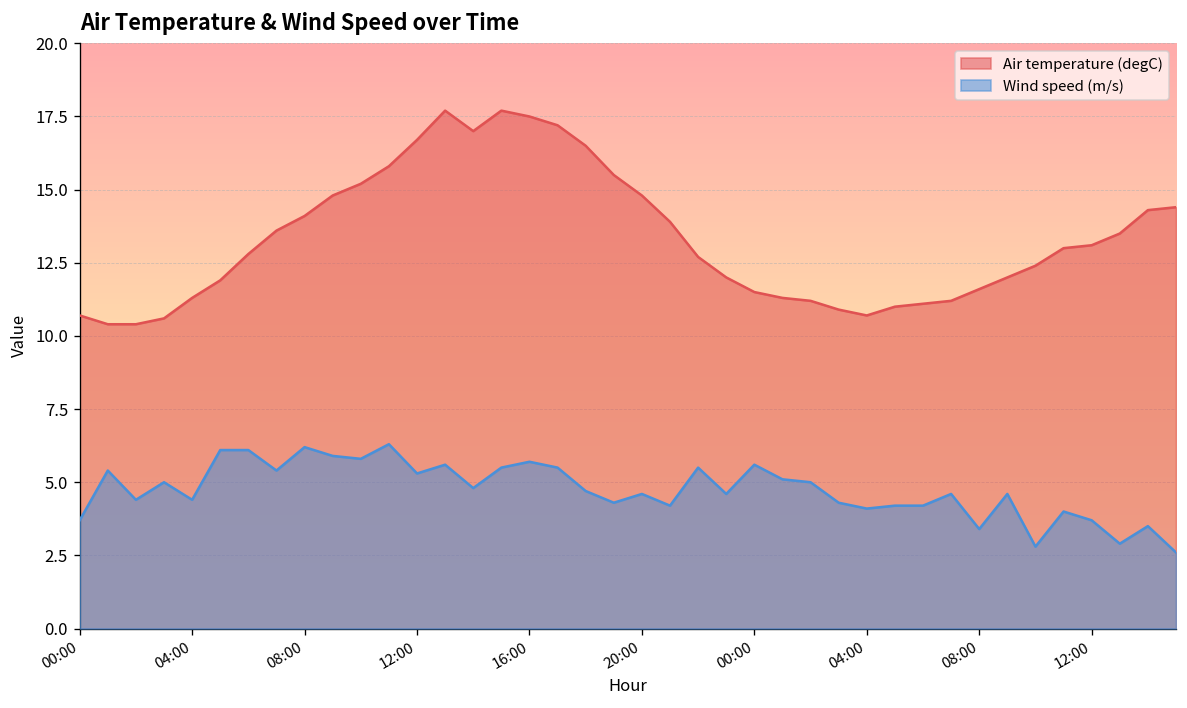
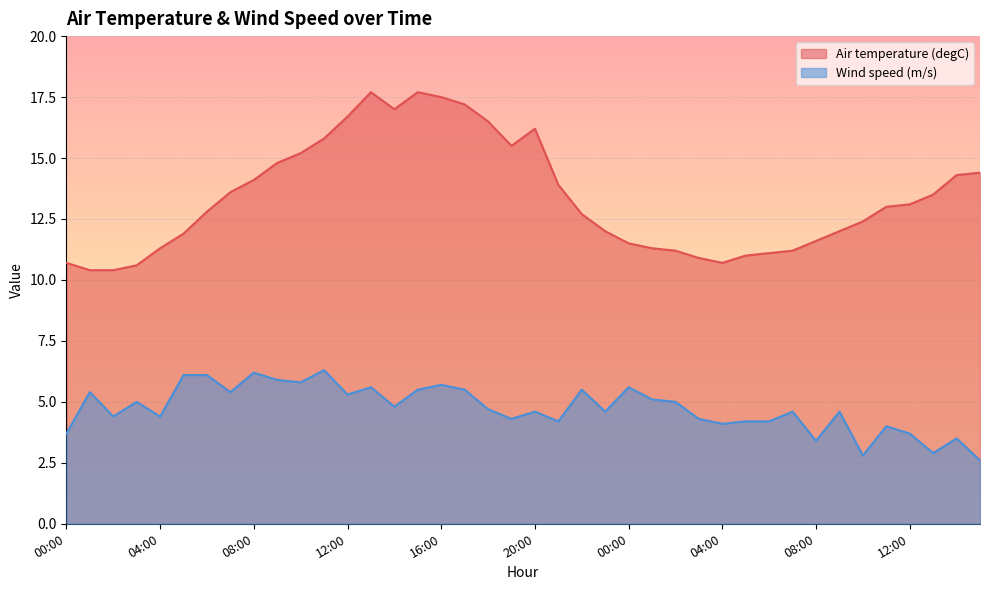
  {
    "Air temperature (degC)": {
      "16:00": 17.5,
-     "20:00": 14.8
+     "20:00": 16.2
    },
    "Wind speed (m/s)": {
      "16:00": 5.7,
      "20:00": 4.6
    }
  }
